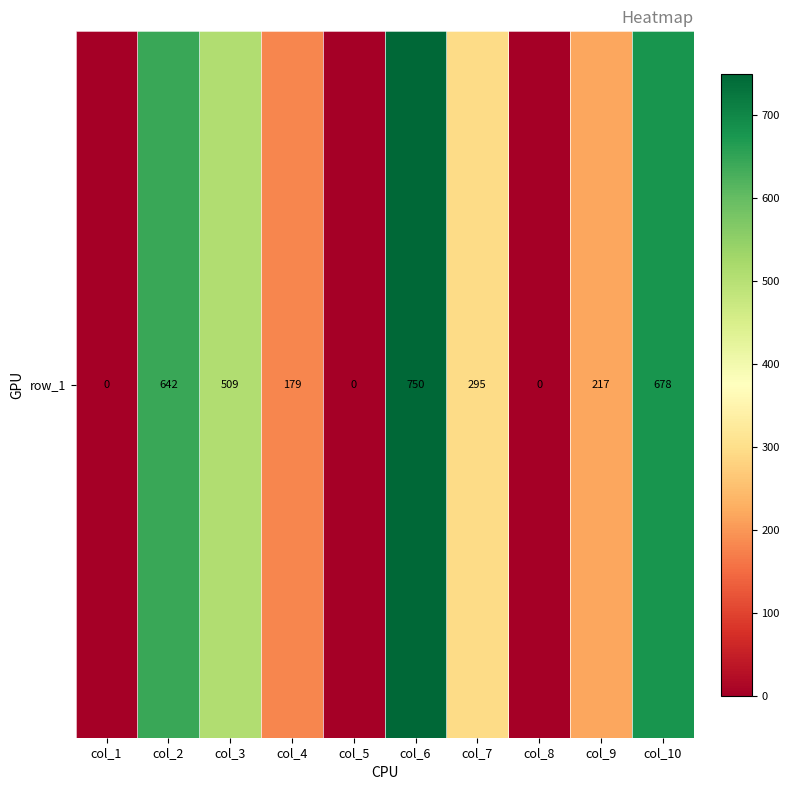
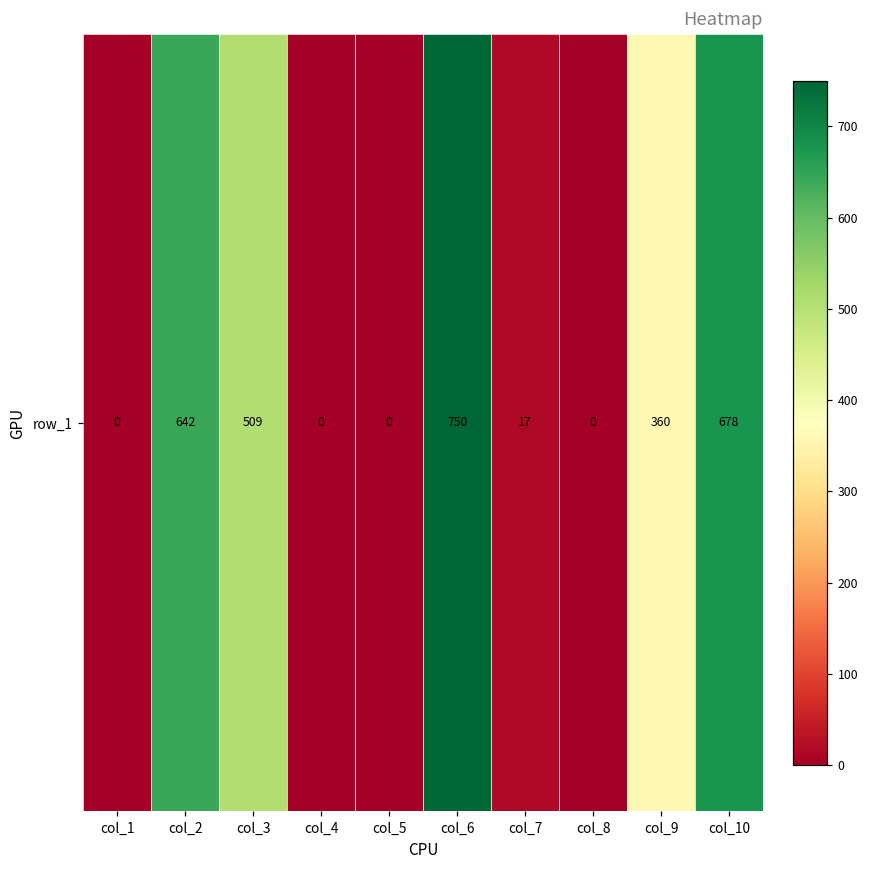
  {
    "row_1": {
      "col_1": 0,
      "col_2": 642,
      "col_3": 509,
-     "col_4": 179,
+     "col_4": 0,
      "col_5": 0,
      "col_6": 750,
-     "col_7": 295,
+     "col_7": 17,
      "col_8": 0,
-     "col_9": 217,
+     "col_9": 360,
      "col_10": 678
    }
  }
